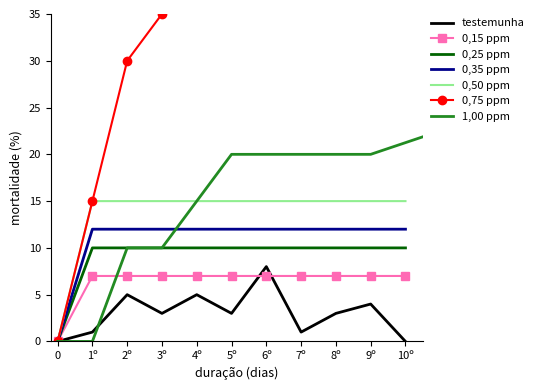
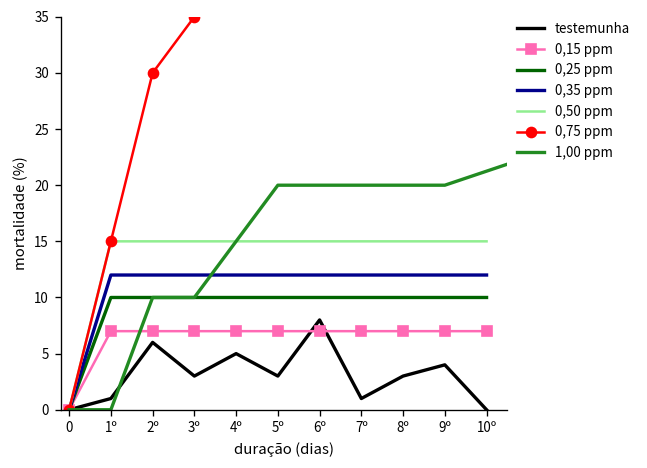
  {
    "testemunha": {
      "1º": 1,
-     "2º": 5,
+     "2º": 6,
      "3º": 3,
      "4º": 5,
      "5º": 3,
      "6º": 8,
      "7º": 1,
      "8º": 3,
      "9º": 4,
      "10º": 0
    },
    "0,15 ppm": {
      "1º": 7,
      "2º": 7,
      "3º": 7,
      "4º": 7,
      "5º": 7,
      "6º": 7,
      "7º": 7,
      "8º": 7,
      "9º": 7,
      "10º": 7
    },
    "0,25 ppm": {
      "1º": 10,
      "4º": 10,
      "5º": 10,
      "6º": 10,
      "7º": 10,
      "8º": 10,
      "9º": 10,
      "10º": 10
    },
    "0,35 ppm": {
      "1º": 12,
      "2º": 12,
      "3º": 12,
      "4º": 12,
      "5º": 12,
      "6º": 12,
      "7º": 12,
      "8º": 12,
      "9º": 12,
      "10º": 12
    },
    "0,50 ppm": {
      "2º": 15,
      "3º": 15,
      "4º": 15,
      "5º": 15,
      "6º": 15,
      "7º": 15,
      "8º": 15,
      "9º": 15,
      "10º": 15
    },
    "0,75 ppm": {
      "2º": 30,
      "3º": 35
    },
    "1,00 ppm": {
      "1º": 0,
      "5º": 20,
      "9º": 20
    }
  }
